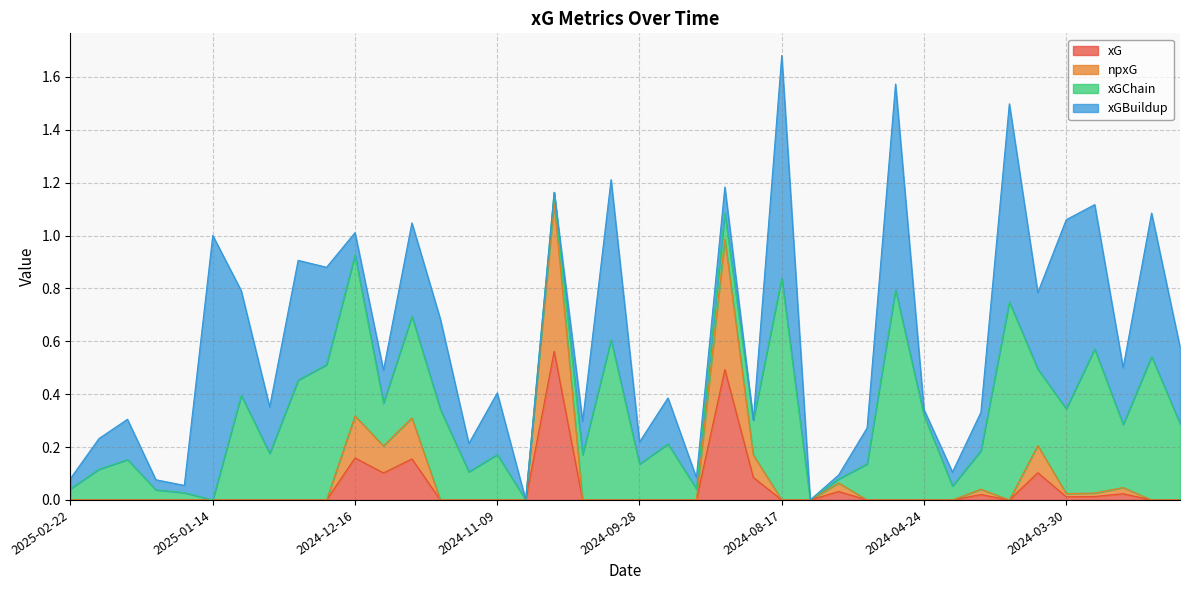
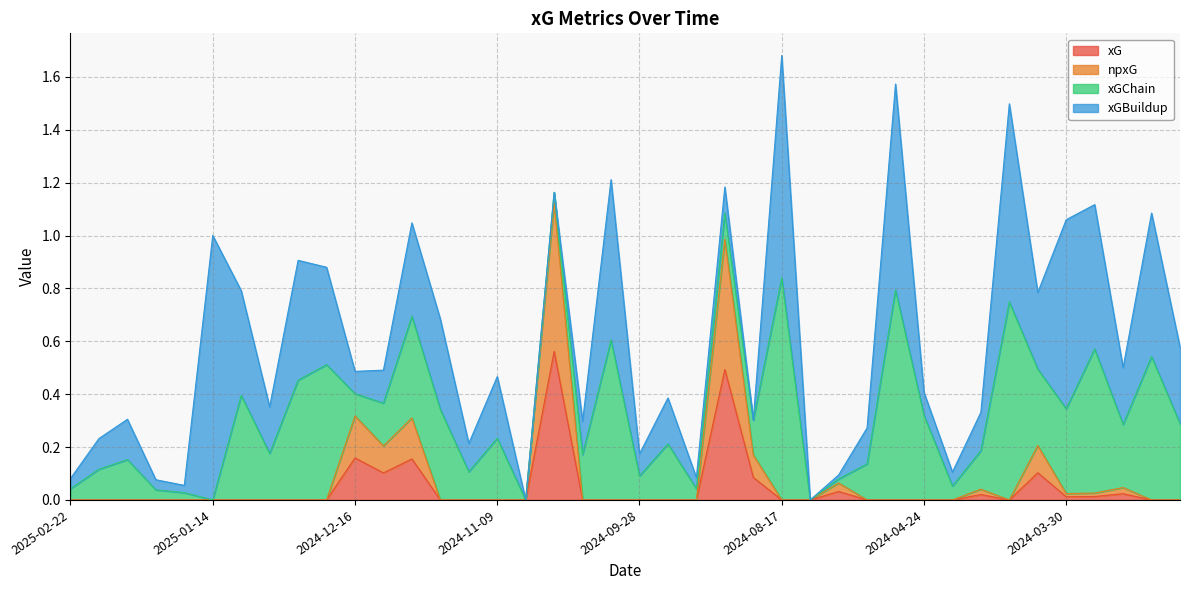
  {
    "xGChain": {
      "2025-02-22": 0.04,
-     "2024-12-16": 0.61,
-     "2024-11-09": 0.17,
-     "2024-09-28": 0.14,
+     "2024-12-16": 0.08,
+     "2024-11-09": 0.23,
+     "2024-09-28": 0.09,
      "2024-08-17": 0.84,
      "2024-04-24": 0.32,
      "2024-03-30": 0.32
    },
    "xGBuildup": {
      "2025-02-22": 0.04,
      "2025-01-14": 1.00,
      "2024-12-16": 0.08,
      "2024-11-09": 0.23,
      "2024-09-28": 0.08,
      "2024-08-17": 0.84,
-     "2024-04-24": 0.02,
+     "2024-04-24": 0.09,
      "2024-03-30": 0.71
    }
  }
